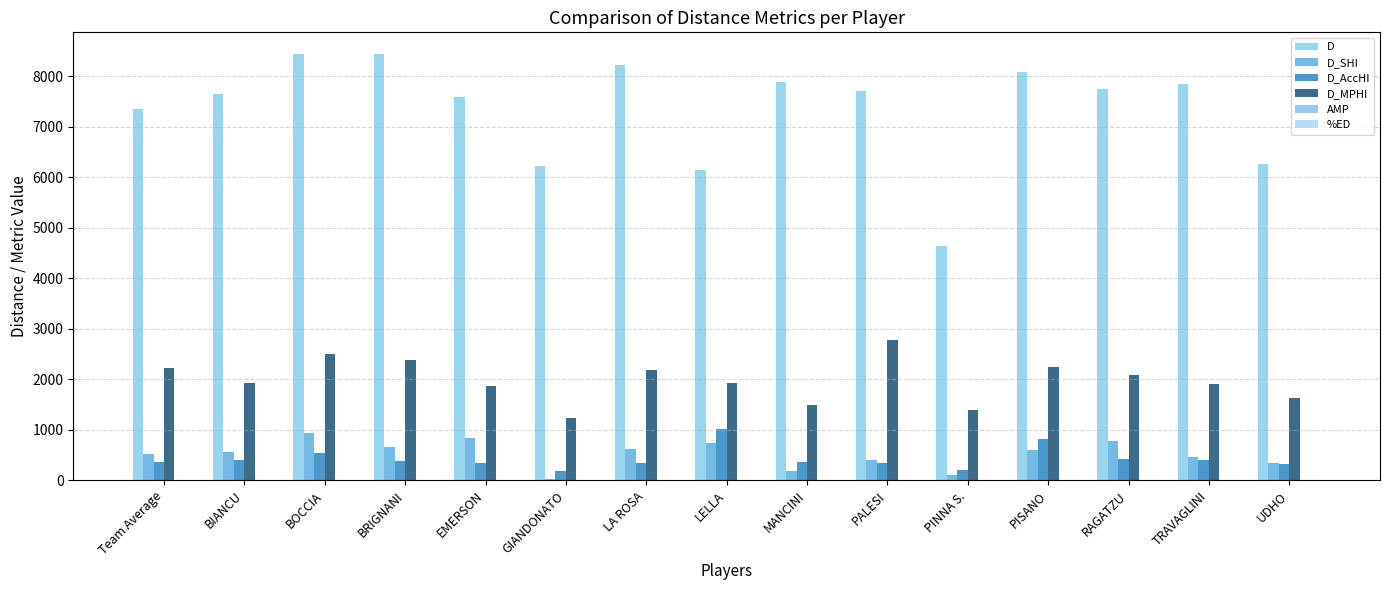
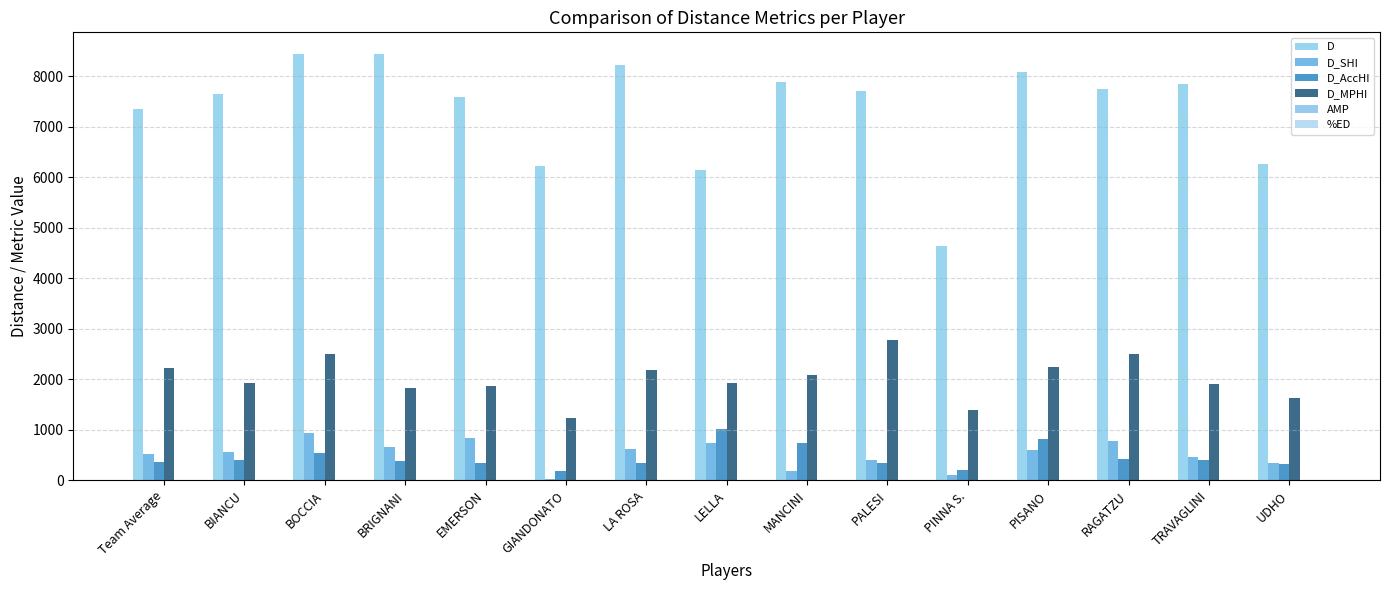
  {
    "D_AccHI": {
      "Team Average": 400,
      "BIANCU": 400,
      "BOCCIA": 500,
      "BRIGNANI": 400,
      "EMERSON": 300,
      "GIANDONATO": 200,
      "LA ROSA": 300,
      "LELLA": 1000,
-     "MANCINI": 400,
+     "MANCINI": 700,
      "PALESI": 300,
      "PINNA S.": 200,
      "PISANO": 800,
      "RAGATZU": 400,
      "TRAVAGLINI": 400,
      "UDHO": 300
    },
    "D_MPHI": {
      "Team Average": 2200,
      "BIANCU": 1900,
      "BOCCIA": 2500,
-     "BRIGNANI": 2400,
+     "BRIGNANI": 1800,
      "EMERSON": 1900,
      "GIANDONATO": 1200,
      "LA ROSA": 2200,
      "LELLA": 1900,
-     "MANCINI": 1500,
+     "MANCINI": 2100,
      "PALESI": 2800,
      "PINNA S.": 1400,
      "PISANO": 2200,
-     "RAGATZU": 2100,
+     "RAGATZU": 2500,
      "TRAVAGLINI": 1900,
      "UDHO": 1600
    }
  }
